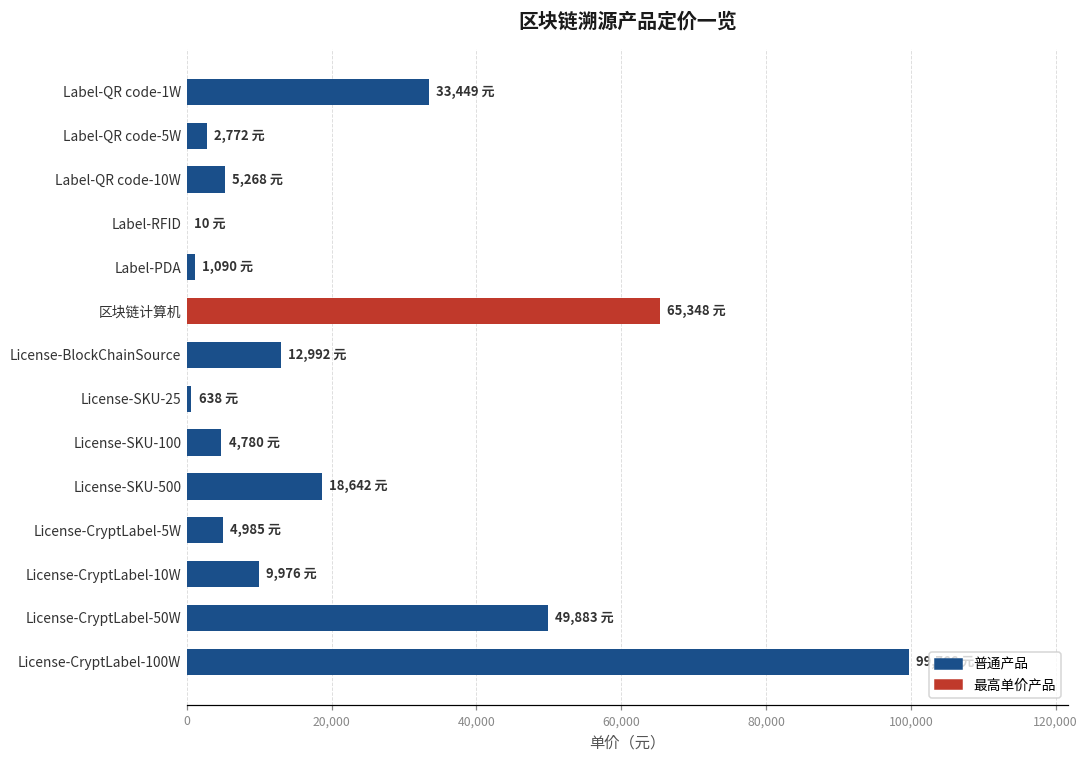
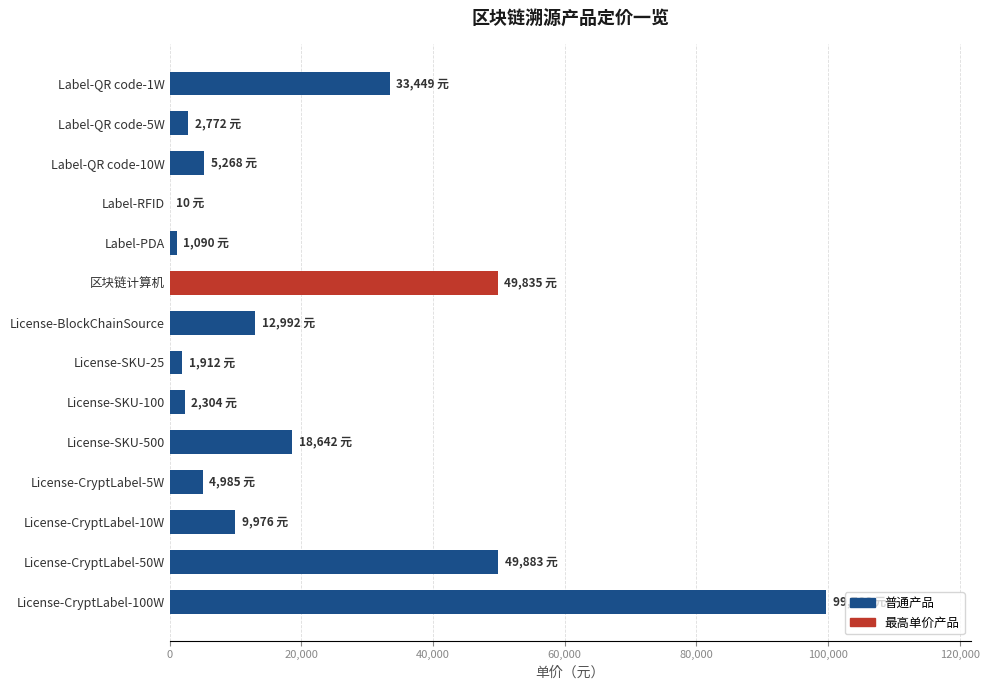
  {
    "Label-QR code-1W": "33,449",
    "Label-QR code-5W": "2,772",
    "Label-QR code-10W": "5,268",
    "Label-RFID": "10",
    "Label-PDA": "1,090",
-   "区块链计算机": "65,348",
+   "区块链计算机": "49,835",
    "License-BlockChainSource": "12,992",
-   "License-SKU-25": "638",
-   "License-SKU-100": "4,780",
+   "License-SKU-25": "1,912",
+   "License-SKU-100": "2,304",
    "License-SKU-500": "18,642",
    "License-CryptLabel-5W": "4,985",
    "License-CryptLabel-10W": "9,976",
    "License-CryptLabel-50W": "49,883"
  }
